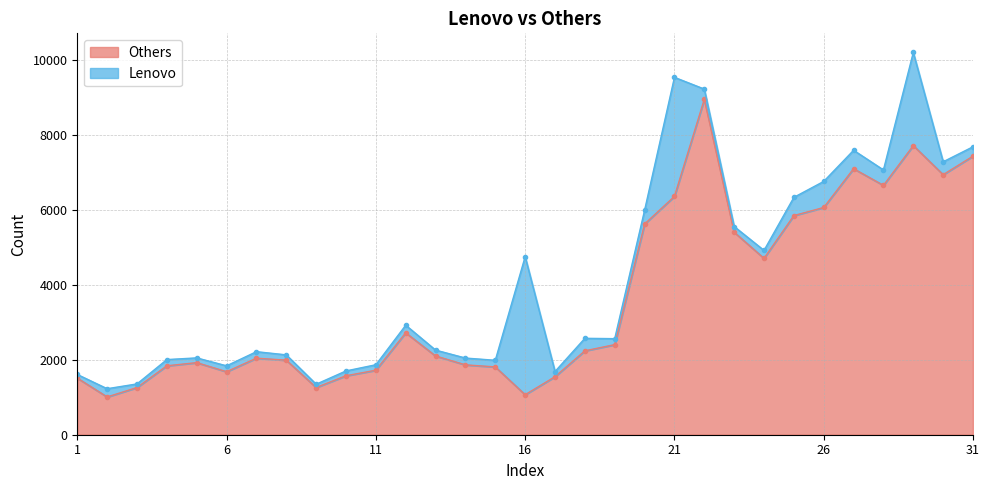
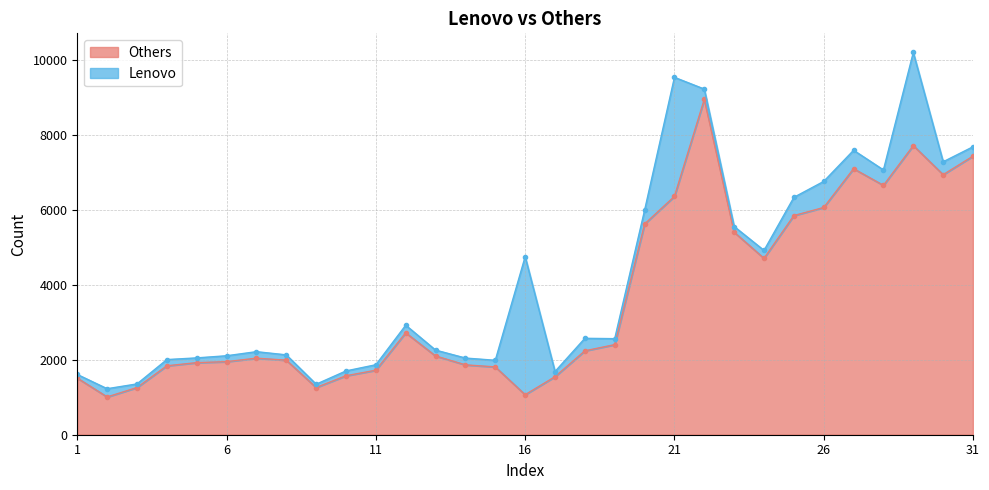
  {
    "Others": {
      "1": 1500,
-     "6": 1700,
+     "6": 2000,
      "11": 1700,
      "16": 1100,
      "21": 6400,
      "26": 6100,
      "31": 7400
    },
    "Lenovo": {
      "1": 100,
      "6": 200,
      "11": 100,
      "16": 3700,
      "21": 3200,
      "26": 700,
      "31": 300
    }
  }
